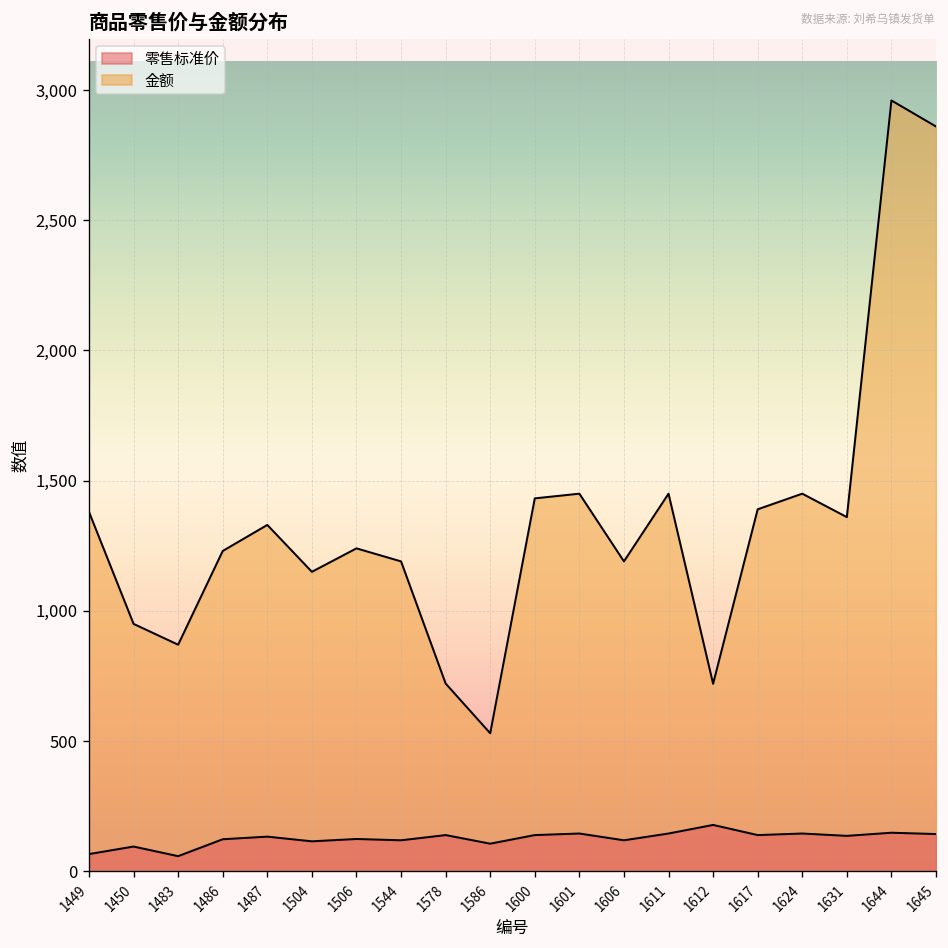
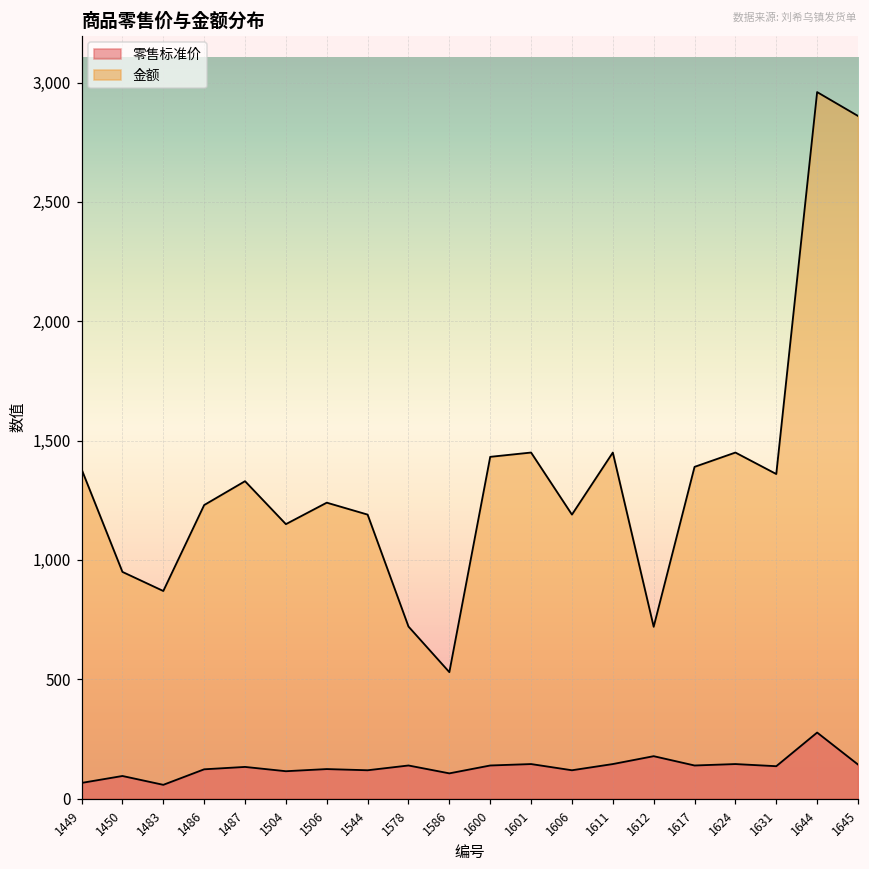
  {
    "零售标准价": {
      "1449": "70",
      "1450": "100",
      "1483": "60",
      "1486": "120",
      "1487": "130",
      "1504": "120",
      "1506": "120",
      "1544": "120",
      "1578": "140",
      "1586": "110",
      "1600": "140",
      "1601": "150",
      "1606": "120",
      "1611": "150",
      "1612": "180",
      "1617": "140",
      "1624": "150",
      "1631": "140",
-     "1644": "150",
+     "1644": "280",
      "1645": "140"
    },
    "金额": {
      "1449": "1,380",
      "1450": "950",
      "1483": "870",
      "1486": "1,230",
      "1487": "1,330",
      "1504": "1,150",
      "1506": "1,240",
      "1544": "1,190",
      "1578": "720",
      "1586": "530",
      "1600": "1,430",
      "1601": "1,450",
      "1606": "1,190",
      "1611": "1,450",
      "1612": "720",
      "1617": "1,390",
      "1624": "1,450",
      "1631": "1,360",
      "1644": "2,960",
      "1645": "2,860"
    }
  }
